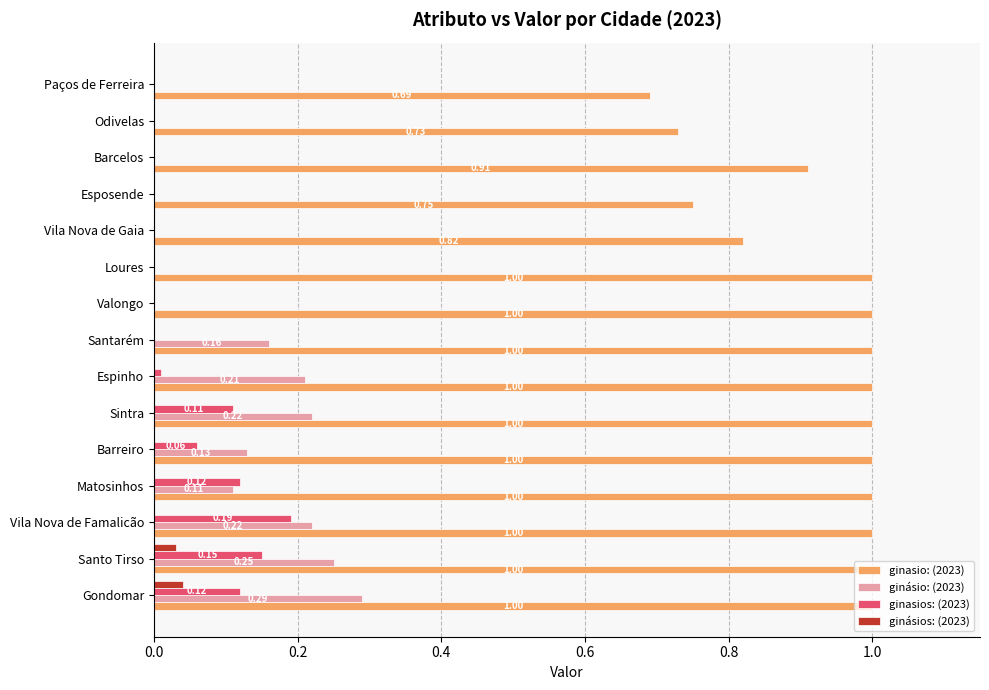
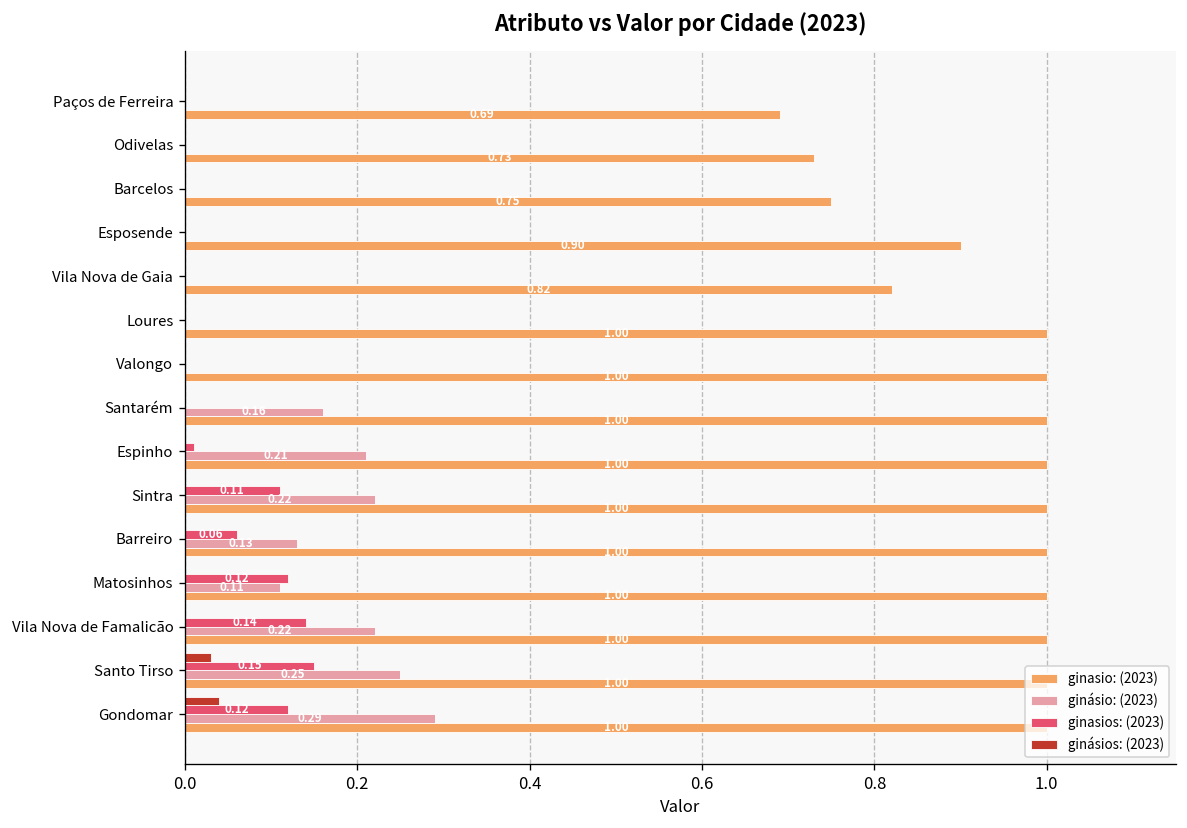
  {
    "ginasio: (2023)": {
      "Paços de Ferreira": 0.69,
      "Odivelas": 0.73,
-     "Barcelos": 0.91,
-     "Esposende": 0.75,
+     "Barcelos": 0.75,
+     "Esposende": 0.90,
      "Loures": 1.00,
      "Santarém": 1.00,
      "Sintra": 1.00,
      "Matosinhos": 1.00
    },
    "ginásio: (2023)": {
      "Espinho": 0.21,
      "Sintra": 0.22,
      "Barreiro": 0.13,
      "Vila Nova de Famalicão": 0.22,
      "Santo Tirso": 0.25
    },
    "ginasios: (2023)": {
      "Sintra": 0.11,
      "Barreiro": 0.06,
-     "Vila Nova de Famalicão": 0.19,
+     "Vila Nova de Famalicão": 0.14,
      "Santo Tirso": 0.15,
      "Gondomar": 0.12
    },
    "ginásios: (2023)": {
      "Paços de Ferreira": 0.00,
      "Odivelas": 0.00,
      "Barcelos": 0.00,
      "Esposende": 0.00,
      "Vila Nova de Gaia": 0.00,
      "Loures": 0.00,
      "Valongo": 0.00,
      "Santarém": 0.00,
      "Espinho": 0.00,
      "Sintra": 0.00,
      "Barreiro": 0.00,
      "Matosinhos": 0.00,
      "Vila Nova de Famalicão": 0.00,
      "Santo Tirso": 0.03,
      "Gondomar": 0.04
    }
  }
